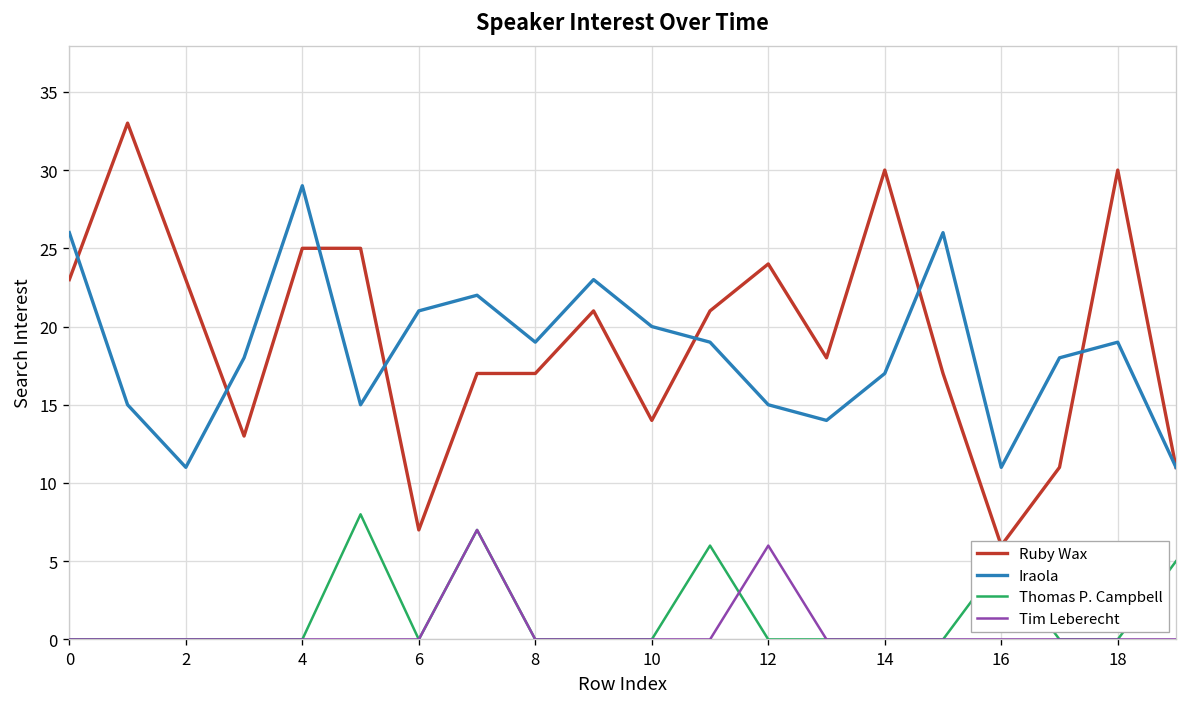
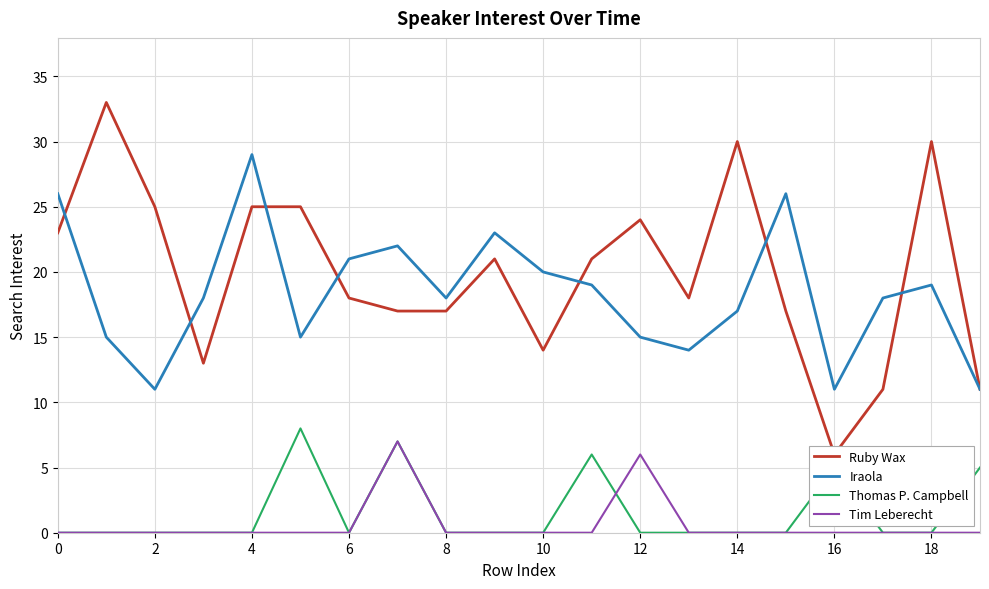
  {
    "Ruby Wax": {
      "0": 23,
-     "2": 23,
+     "2": 25,
      "4": 25,
-     "6": 7,
+     "6": 18,
      "8": 17,
      "10": 14,
      "12": 24,
      "14": 30,
      "18": 30
    },
    "Iraola": {
      "0": 26,
      "2": 11,
      "4": 29,
      "6": 21,
-     "8": 19,
+     "8": 18,
      "10": 20,
      "12": 15,
      "14": 17,
      "16": 11,
      "18": 19
    },
    "Thomas P. Campbell": {
      "12": 0
    },
    "Tim Leberecht": {
      "12": 6,
      "16": 0
    }
  }
